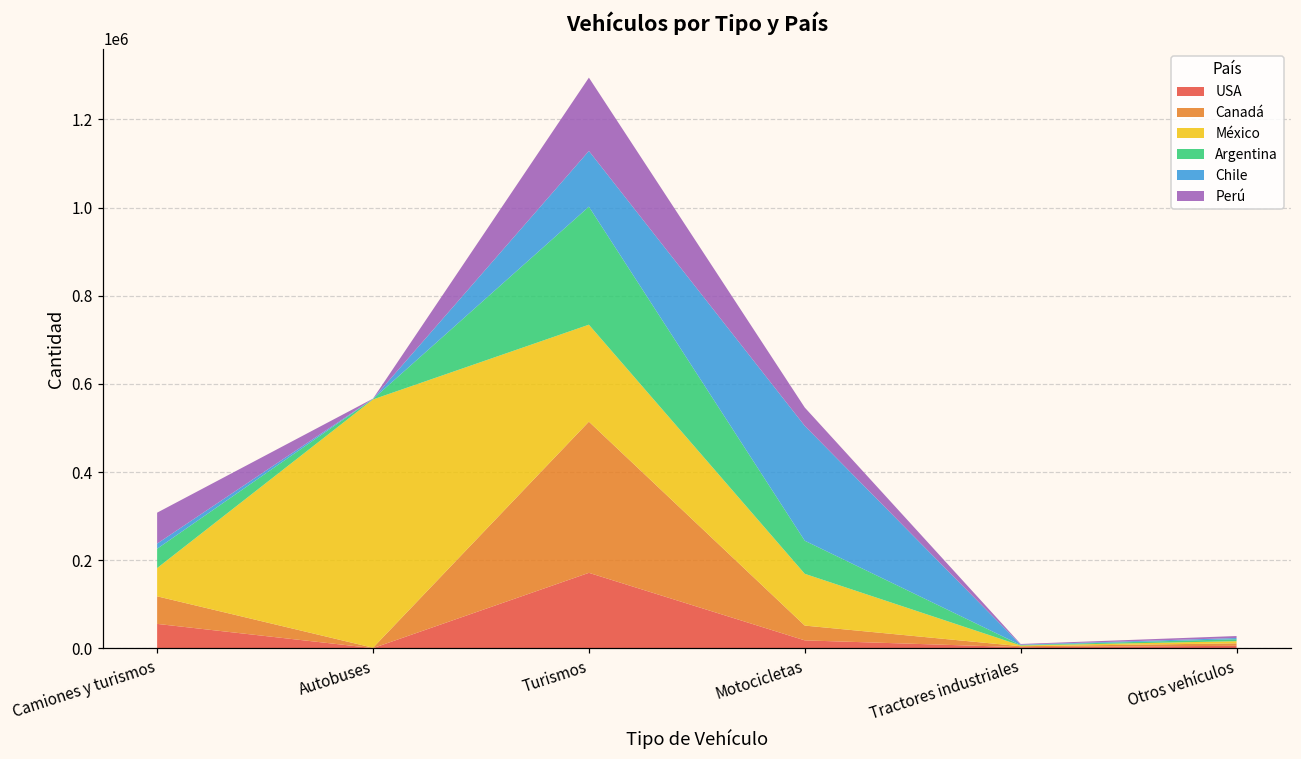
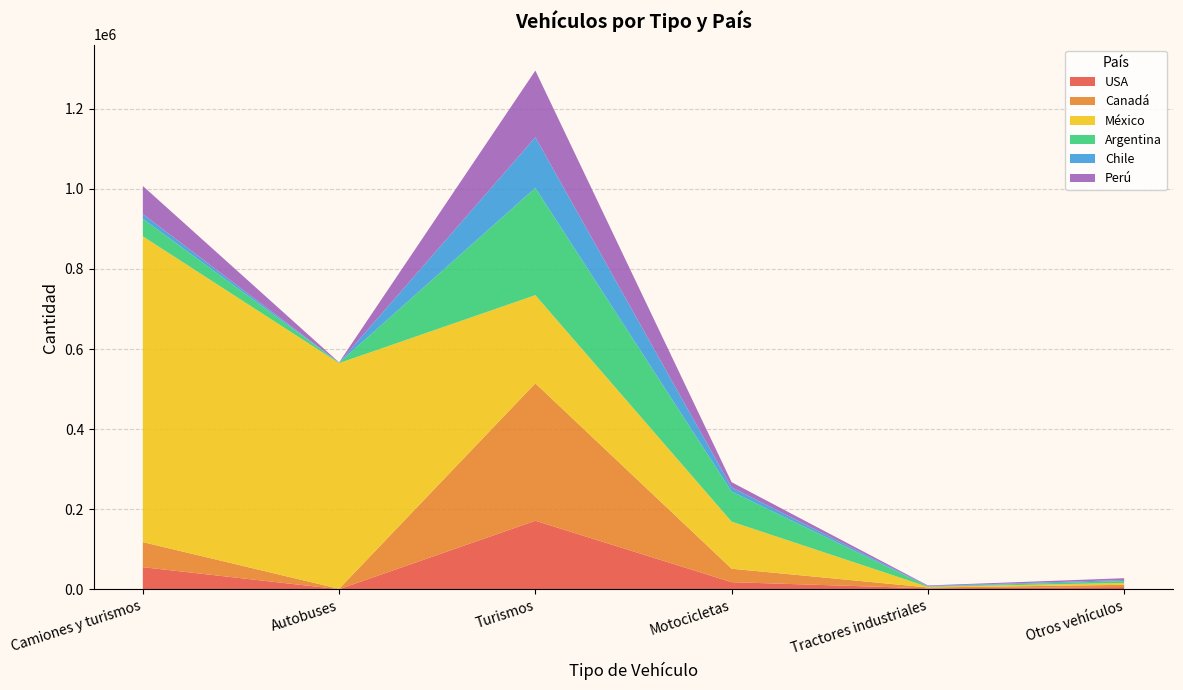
  {
    "México": {
-     "Camiones y turismos": 60000,
+     "Camiones y turismos": 760000,
      "Turismos": 220000,
      "Motocicletas": 120000
    },
    "Argentina": {
      "Camiones y turismos": 40000,
      "Turismos": 270000,
      "Motocicletas": 80000
    },
    "Chile": {
      "Camiones y turismos": 10000,
      "Turismos": 130000,
-     "Motocicletas": 260000
+     "Motocicletas": 10000
    },
    "Perú": {
      "Camiones y turismos": 70000,
      "Turismos": 170000,
-     "Motocicletas": 40000
+     "Motocicletas": 10000
    }
  }
